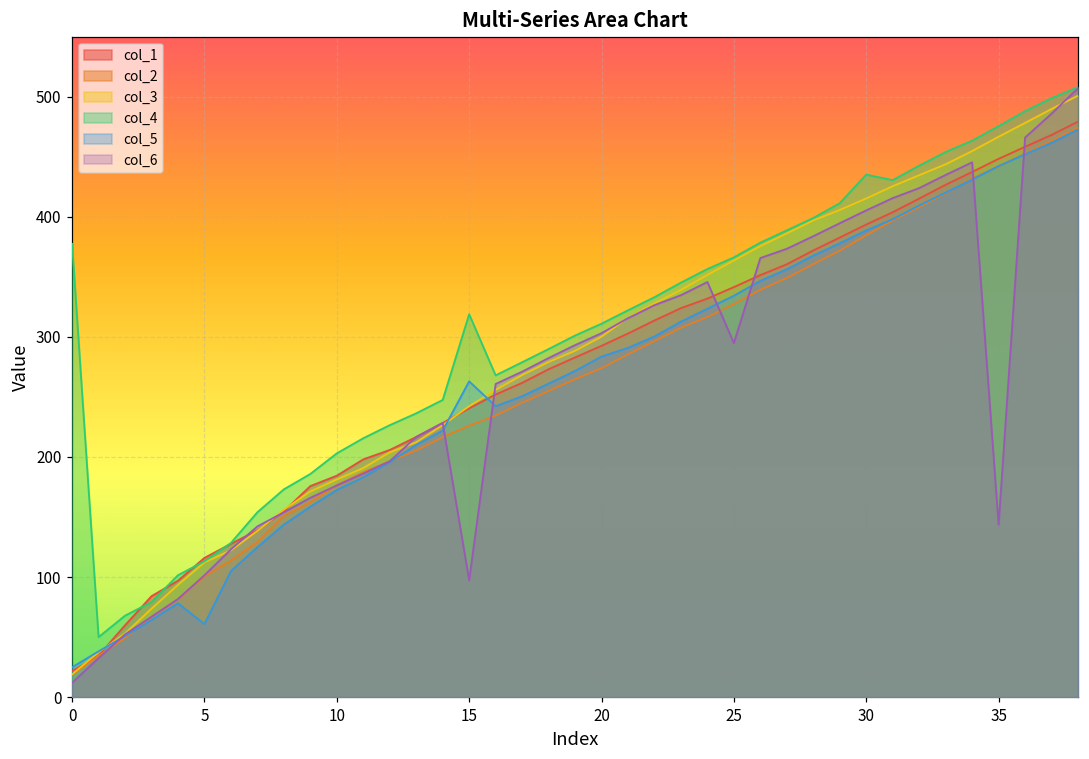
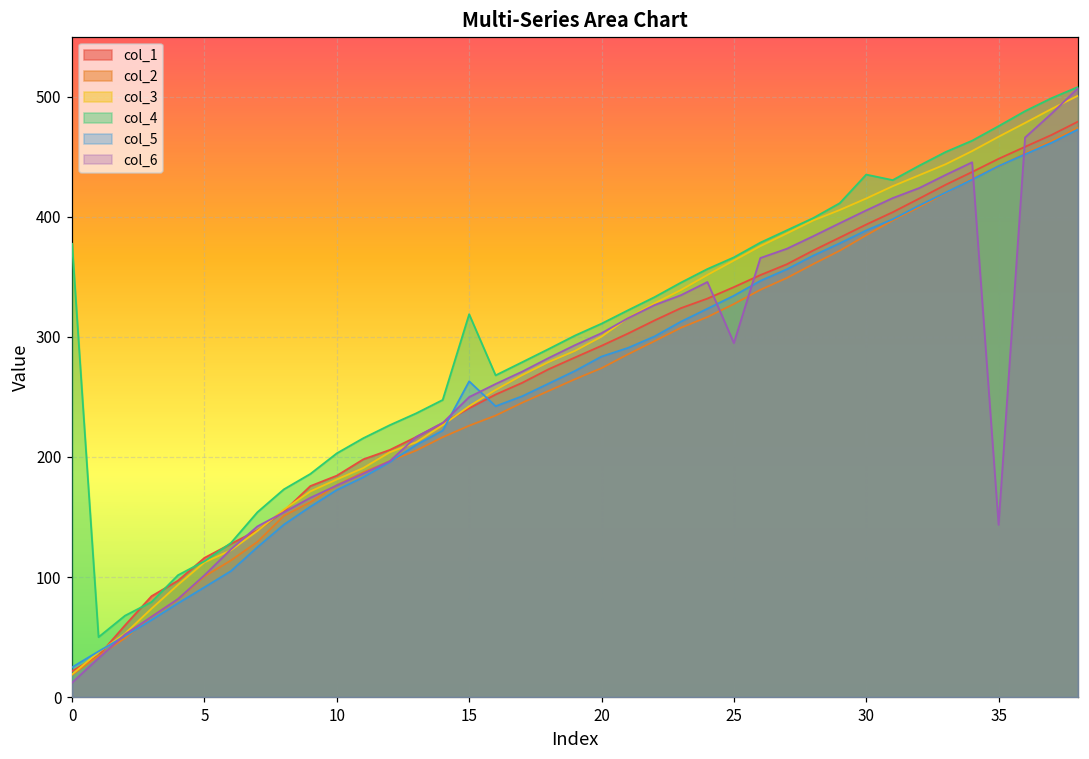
  {
    "col_4": {
      "0": 377,
      "10": 203,
      "15": 319,
      "20": 311,
      "25": 366,
      "30": 435,
      "35": 475
    },
    "col_5": {
      "0": 25,
-     "5": 61,
+     "5": 91,
      "10": 172,
      "15": 263,
      "20": 284,
      "25": 334,
      "30": 389
    },
    "col_6": {
      "0": 12,
-     "15": 97,
+     "15": 250,
      "20": 303,
      "25": 295,
      "30": 405,
      "35": 143
    }
  }
